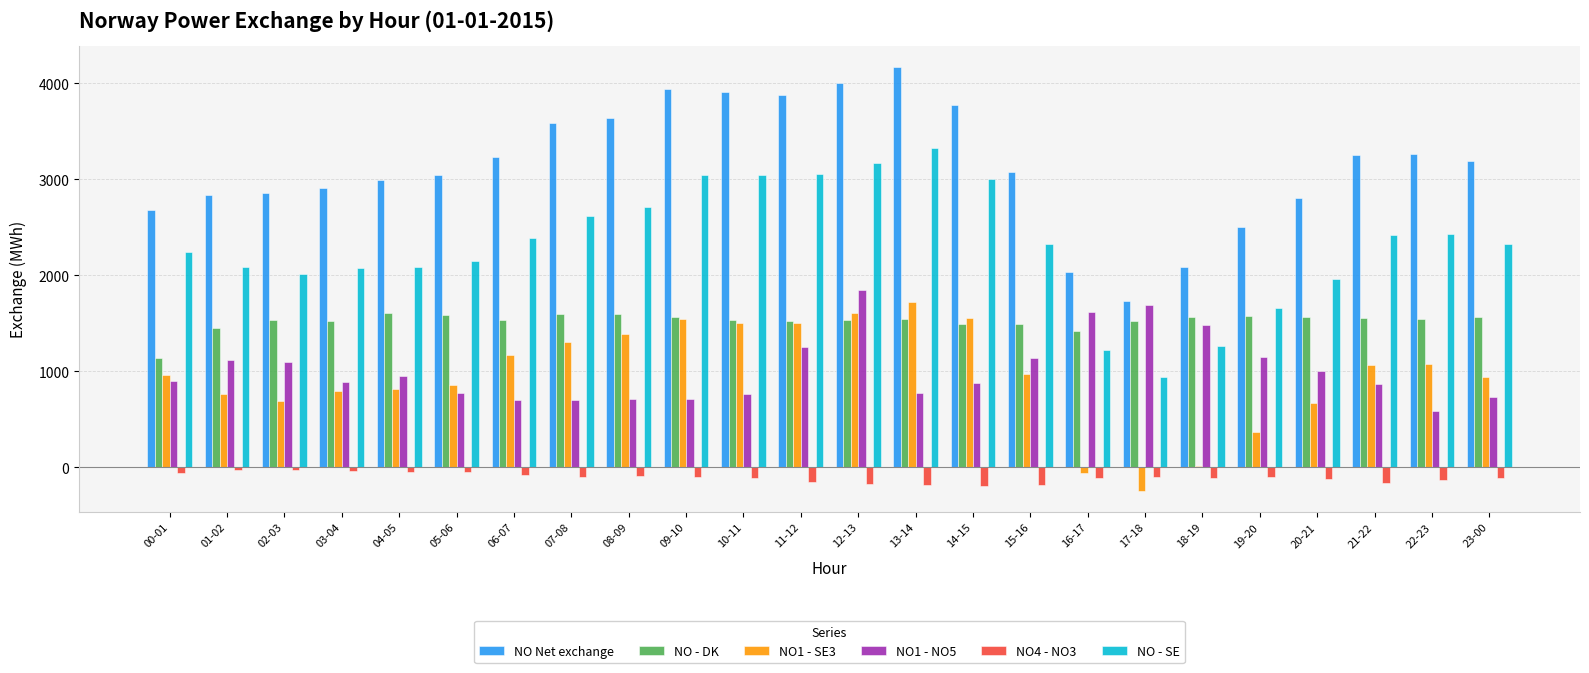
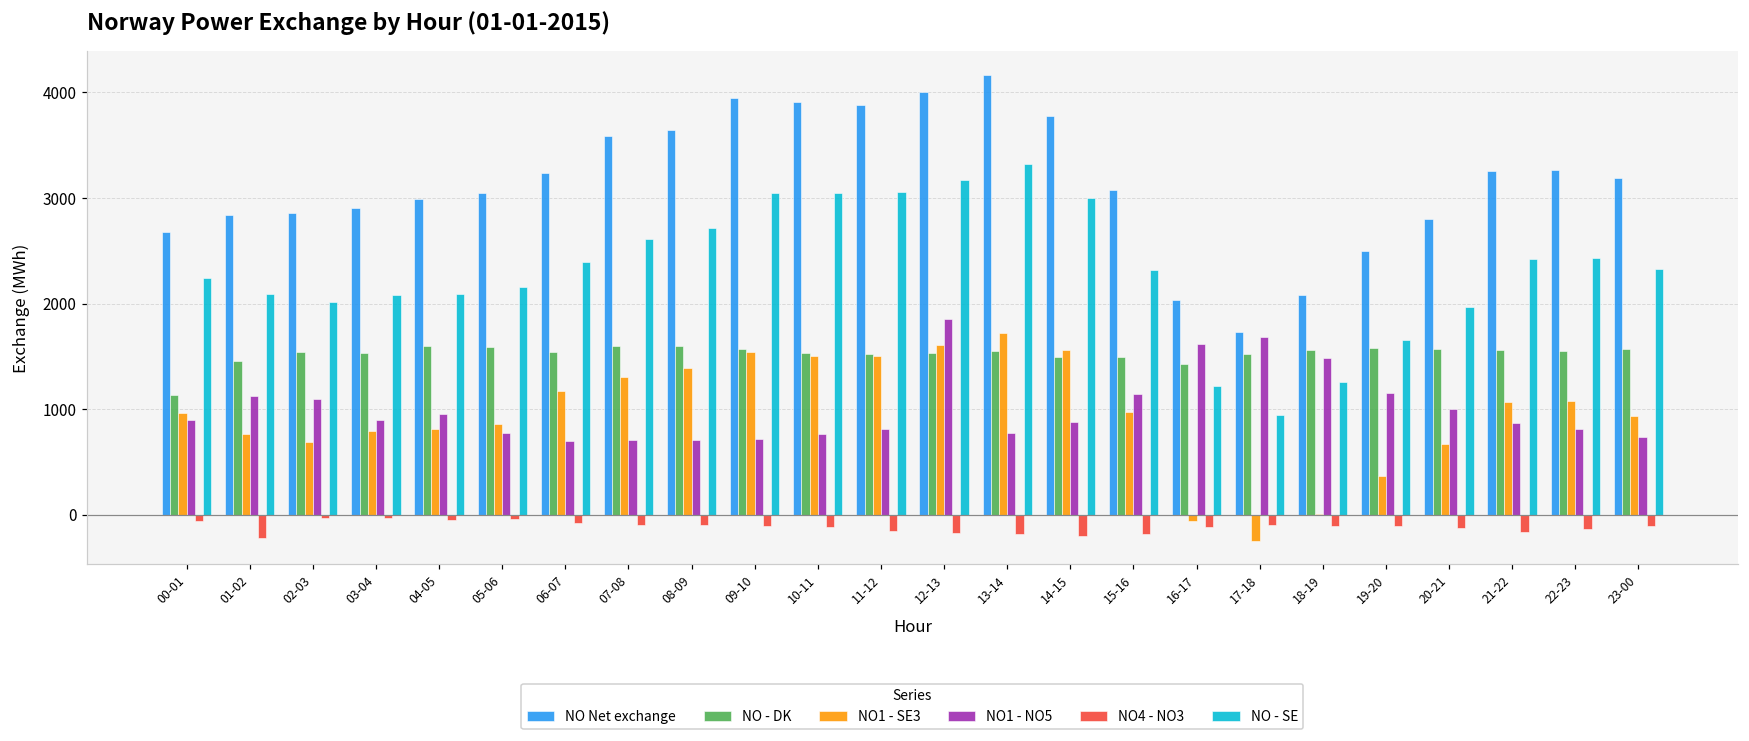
  {
    "NO - DK": {
      "00-01": 1100,
      "01-02": 1500,
      "02-03": 1500,
      "03-04": 1500,
      "04-05": 1600,
      "05-06": 1600,
      "06-07": 1500,
      "07-08": 1600,
      "08-09": 1600,
      "09-10": 1600,
      "10-11": 1500,
      "11-12": 1500,
      "12-13": 1500,
      "13-14": 1500,
      "14-15": 1500,
      "15-16": 1500,
      "16-17": 1400,
      "17-18": 1500,
      "18-19": 1600,
      "19-20": 1600,
      "20-21": 1600,
      "21-22": 1600,
      "22-23": 1500,
      "23-00": 1600
    },
    "NO1 - SE3": {
      "00-01": 1000,
      "01-02": 800,
      "02-03": 700,
      "03-04": 800,
      "04-05": 800,
      "05-06": 900,
      "06-07": 1200,
      "07-08": 1300,
      "08-09": 1400,
      "09-10": 1500,
      "10-11": 1500,
      "11-12": 1500,
      "12-13": 1600,
      "13-14": 1700,
      "14-15": 1600,
      "15-16": 1000,
      "16-17": -100,
      "17-18": -200,
      "19-20": 400,
      "20-21": 700,
      "21-22": 1100,
      "22-23": 1100,
      "23-00": 900
    },
    "NO1 - NO5": {
      "00-01": 900,
      "01-02": 1100,
      "02-03": 1100,
      "03-04": 900,
      "04-05": 1000,
      "05-06": 800,
      "06-07": 700,
      "07-08": 700,
      "08-09": 700,
      "09-10": 700,
      "10-11": 800,
-     "11-12": 1300,
+     "11-12": 800,
      "12-13": 1900,
      "13-14": 800,
      "14-15": 900,
      "15-16": 1100,
      "16-17": 1600,
      "17-18": 1700,
      "18-19": 1500,
      "19-20": 1200,
      "20-21": 1000,
      "21-22": 900,
-     "22-23": 600,
+     "22-23": 800,
      "23-00": 700
    },
    "NO4 - NO3": {
      "00-01": -100,
-     "01-02": 0,
+     "01-02": -200,
      "02-03": 0,
      "03-04": 0,
      "04-05": 0,
      "05-06": 0,
      "06-07": -100,
      "07-08": -100,
      "08-09": -100,
      "09-10": -100,
      "10-11": -100,
      "11-12": -200,
      "12-13": -200,
      "13-14": -200,
      "14-15": -200,
      "15-16": -200,
      "16-17": -100,
      "17-18": -100,
      "18-19": -100,
      "19-20": -100,
      "20-21": -100,
      "21-22": -200,
      "22-23": -100,
      "23-00": -100
    }
  }
